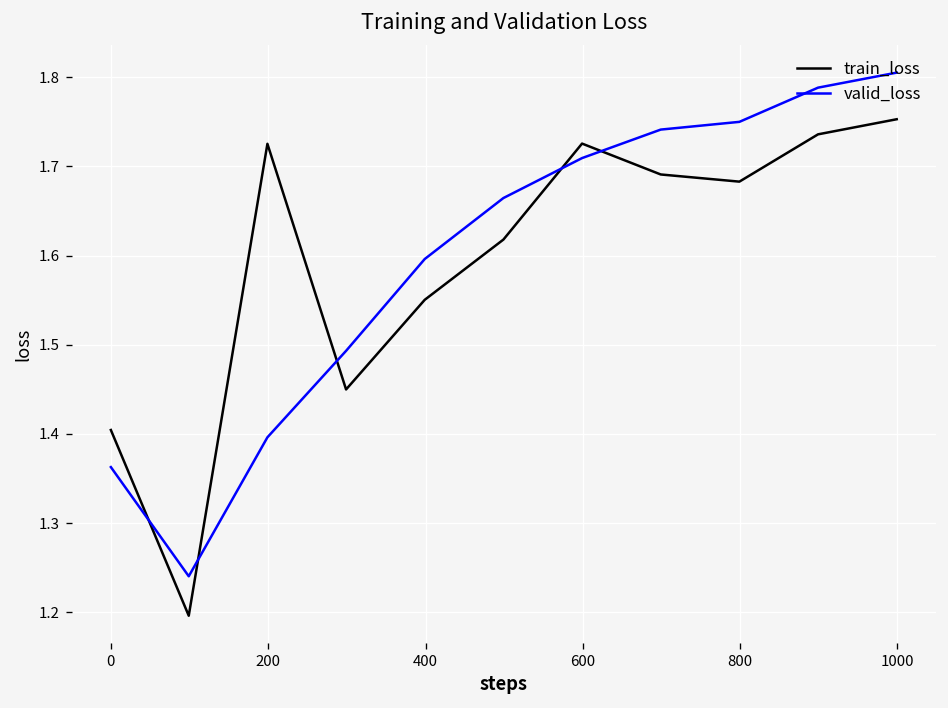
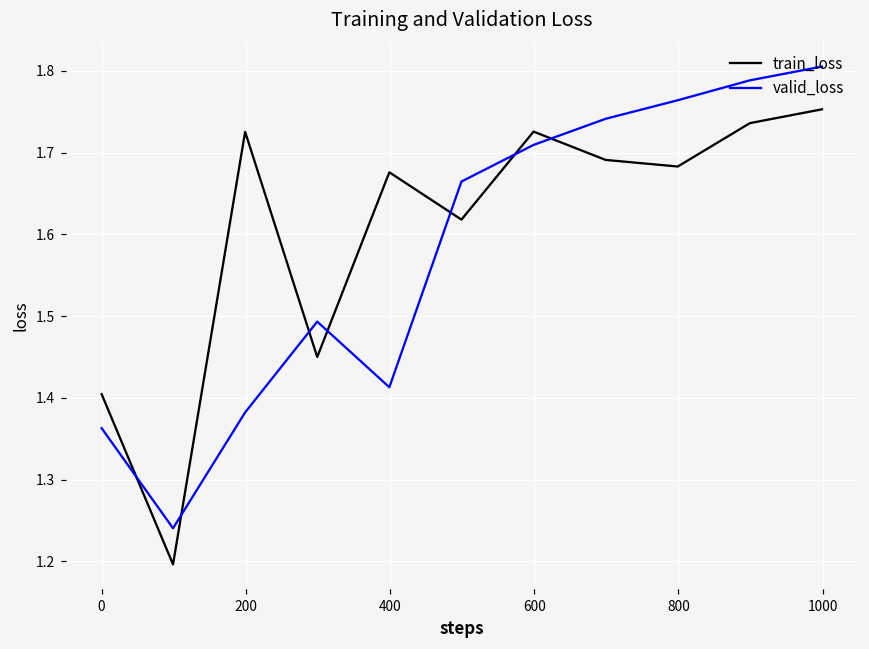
  {
    "train_loss": {
      "0": 1.40,
      "200": 1.73,
-     "400": 1.55,
+     "400": 1.68,
      "600": 1.73,
      "800": 1.68,
      "1000": 1.75
    },
    "valid_loss": {
      "0": 1.36,
-     "200": 1.40,
-     "400": 1.60,
+     "200": 1.38,
+     "400": 1.41,
      "600": 1.71,
-     "800": 1.75,
+     "800": 1.76,
      "1000": 1.81
    }
  }
